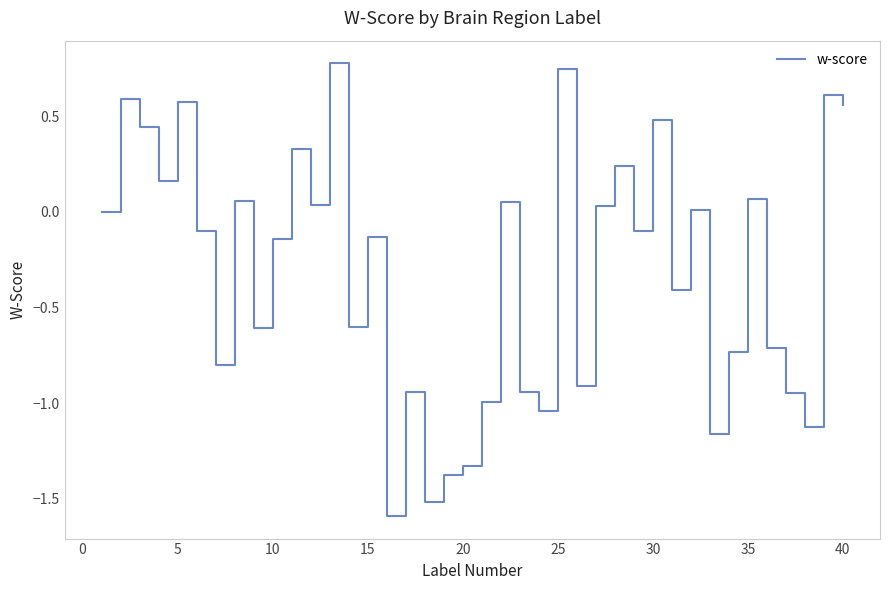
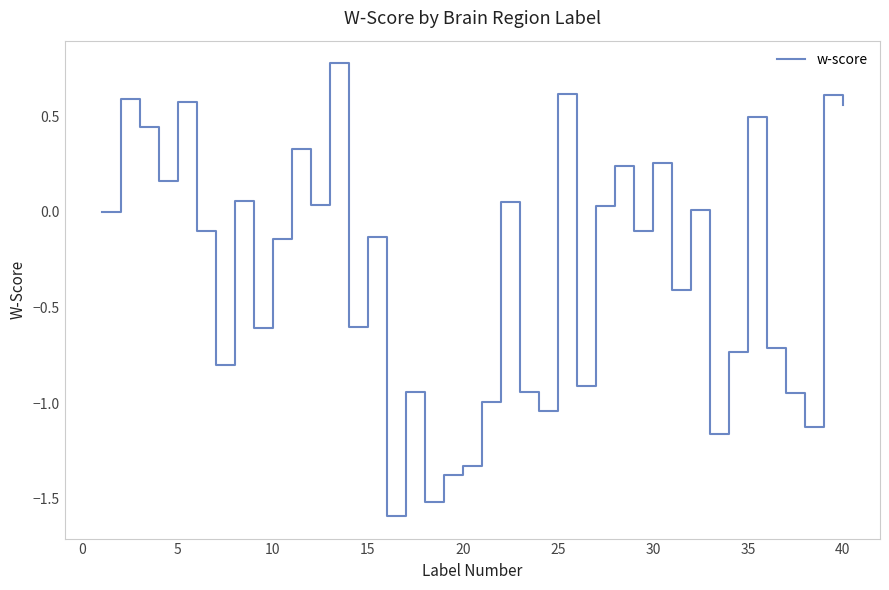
  {
    "5": 0.58,
    "10": -0.14,
    "15": -0.13,
    "20": -1.33,
-   "25": 0.75,
-   "30": 0.48,
-   "35": 0.07,
+   "25": 0.62,
+   "30": 0.25,
+   "35": 0.49,
    "40": 0.56
  }
